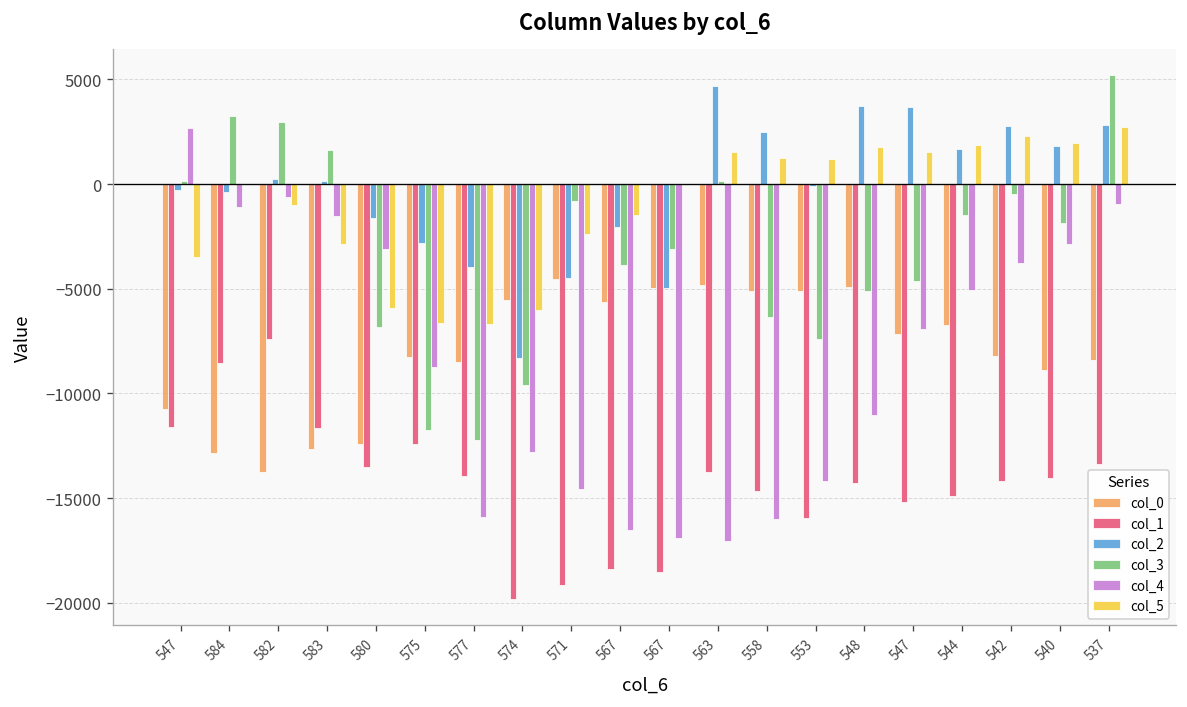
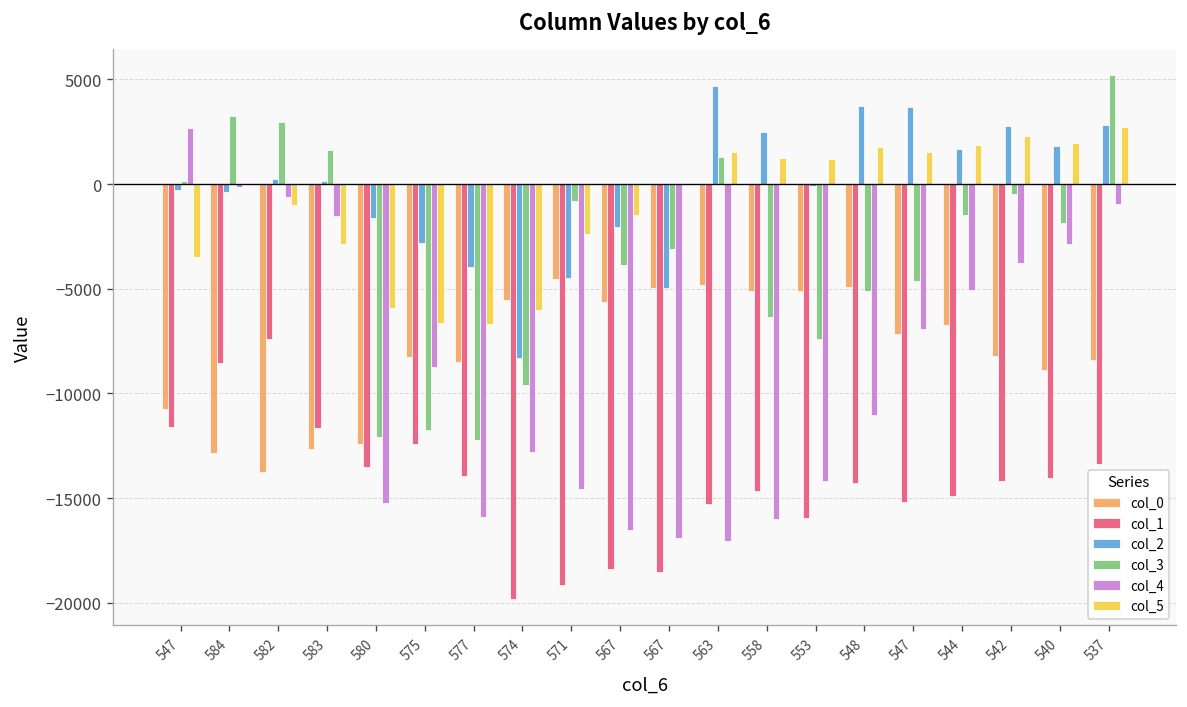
  {
    "col_1": {
      "584": -8600,
      "582": -7400,
      "583": -11700,
      "580": -13500,
      "575": -12400,
      "577": -14000,
      "574": -19800,
      "571": -19100,
-     "563": -13800,
+     "563": -15300,
      "558": -14600,
      "553": -15900,
      "548": -14300,
      "544": -14900,
      "542": -14200,
      "540": -14000,
      "537": -13400
    },
    "col_2": {
      "584": -400,
      "582": 300,
      "580": -1600,
      "575": -2800,
      "577": -4000,
      "574": -8300,
      "571": -4500,
      "563": 4700,
      "558": 2500,
      "548": 3700,
      "544": 1700,
      "542": 2800,
      "540": 1800,
      "537": 2800
    },
    "col_3": {
      "584": 3300,
      "582": 2900,
      "583": 1700,
-     "580": -6800,
+     "580": -12100,
      "575": -11800,
      "577": -12200,
      "574": -9600,
      "571": -800,
-     "563": 100,
+     "563": 1300,
      "558": -6400,
      "553": -7400,
      "548": -5100,
      "544": -1500,
      "542": -500,
      "540": -1900,
      "537": 5200
    },
    "col_4": {
-     "584": -1100,
+     "584": -200,
      "582": -600,
      "583": -1500,
-     "580": -3100,
+     "580": -15200,
      "575": -8700,
      "577": -15900,
      "574": -12800,
      "571": -14600,
      "563": -17100,
      "558": -16000,
      "553": -14200,
      "548": -11000,
      "544": -5100,
      "542": -3800,
      "540": -2900,
      "537": -1000
    }
  }
